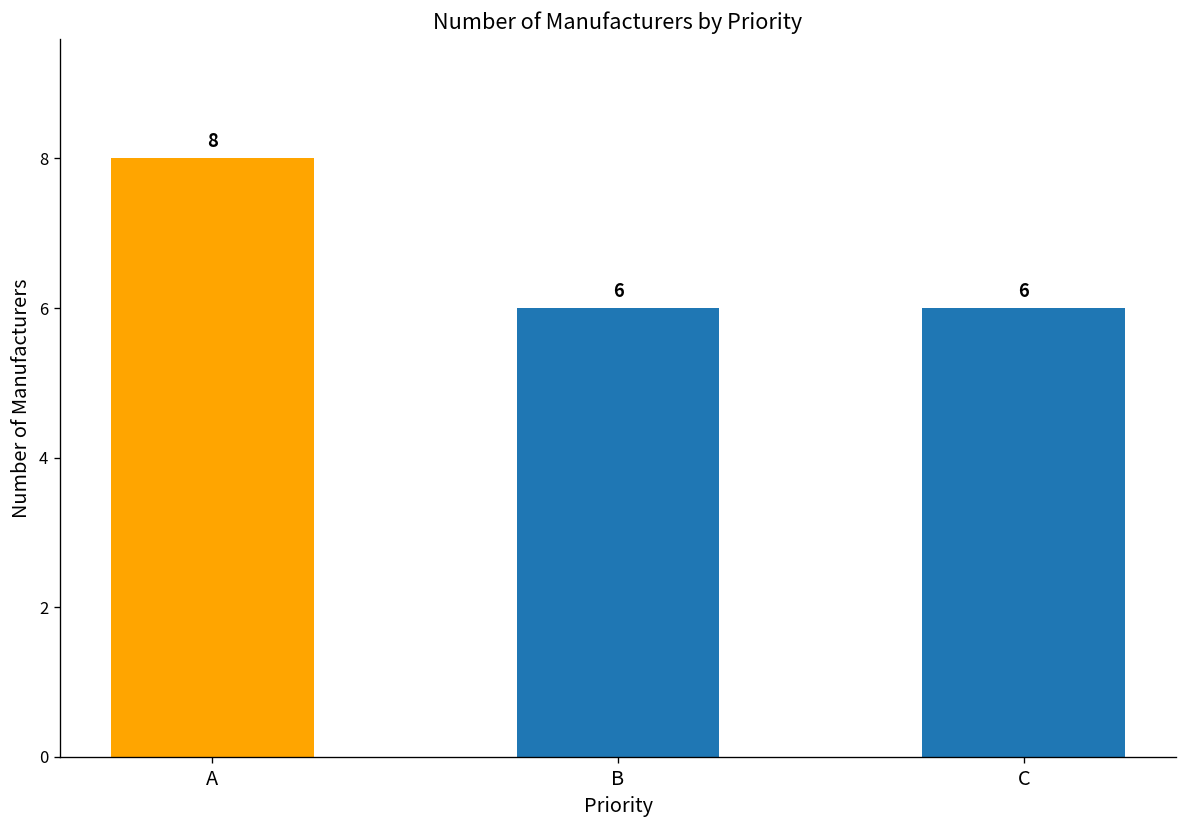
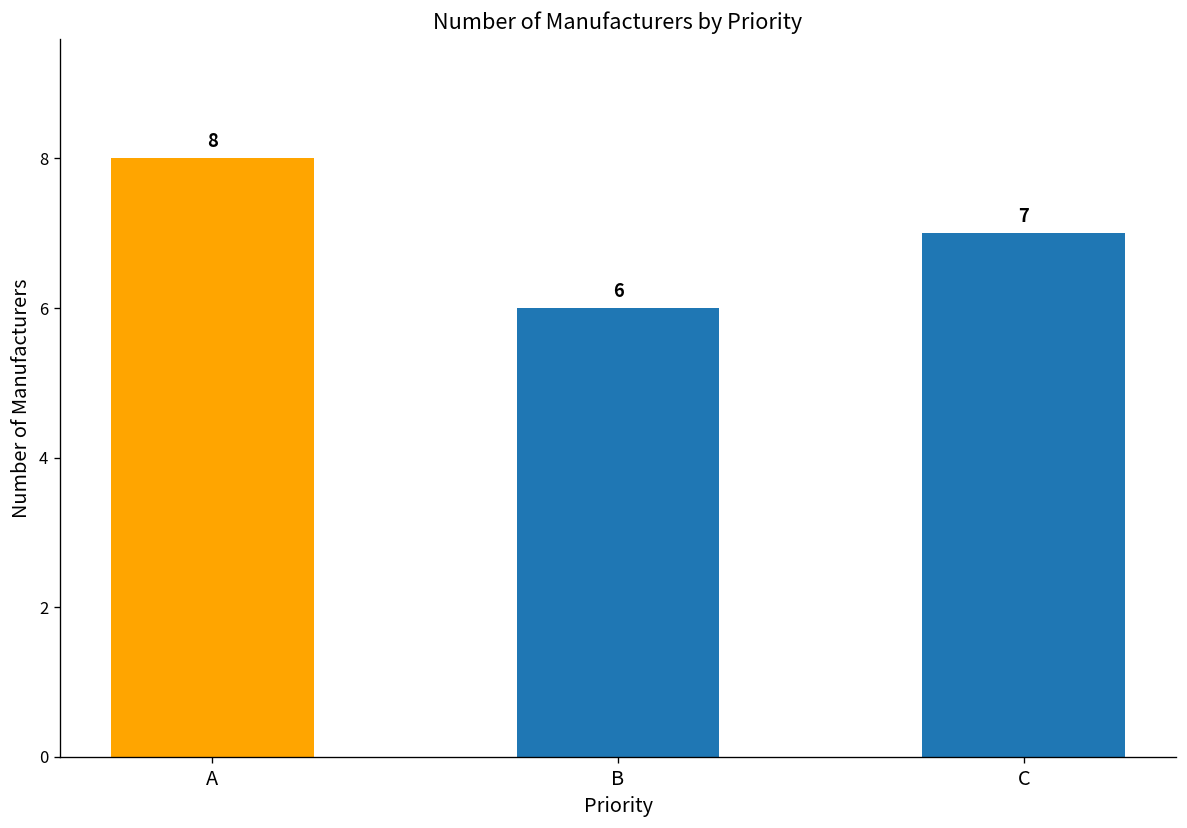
  {
    "A": 8,
    "B": 6,
-   "C": 6
+   "C": 7
  }
